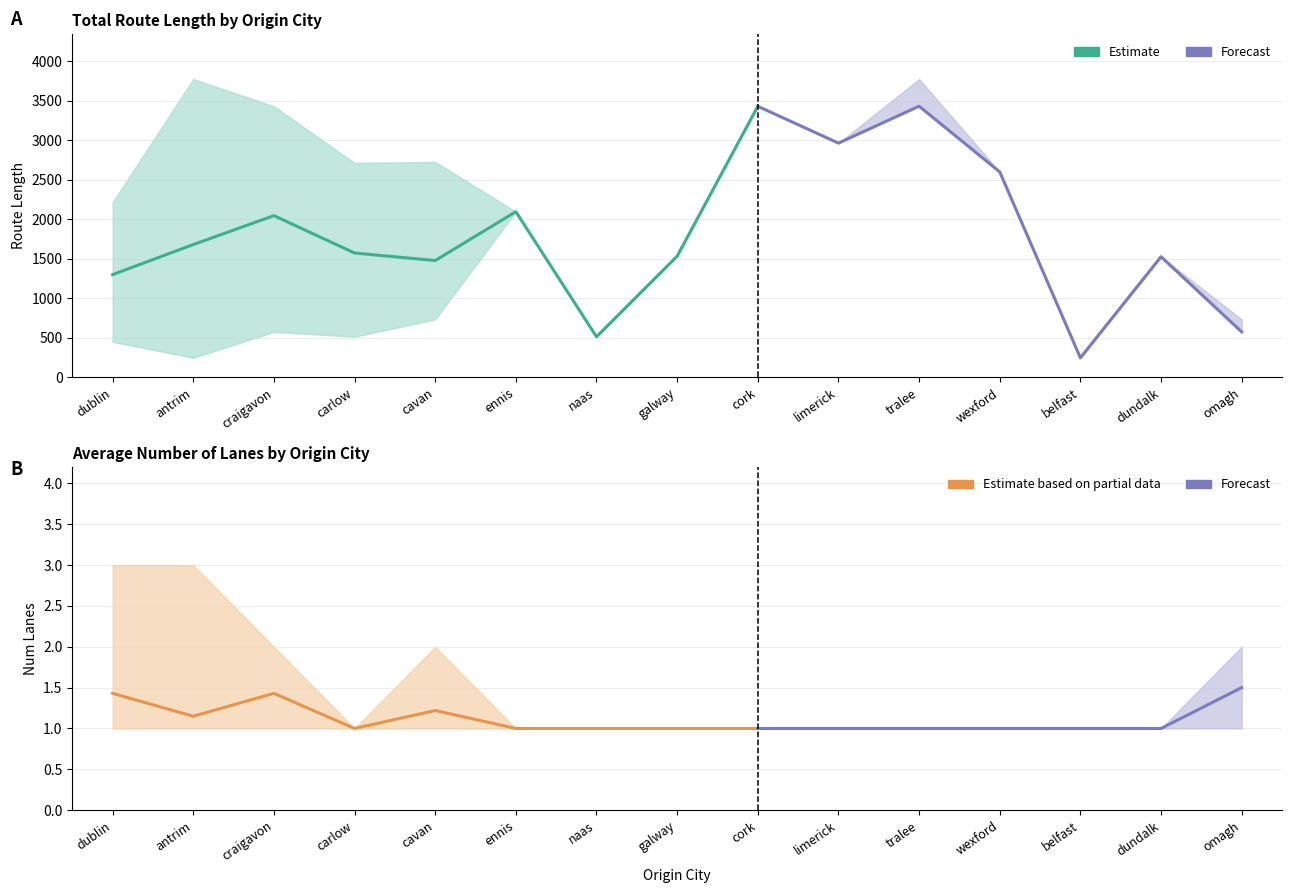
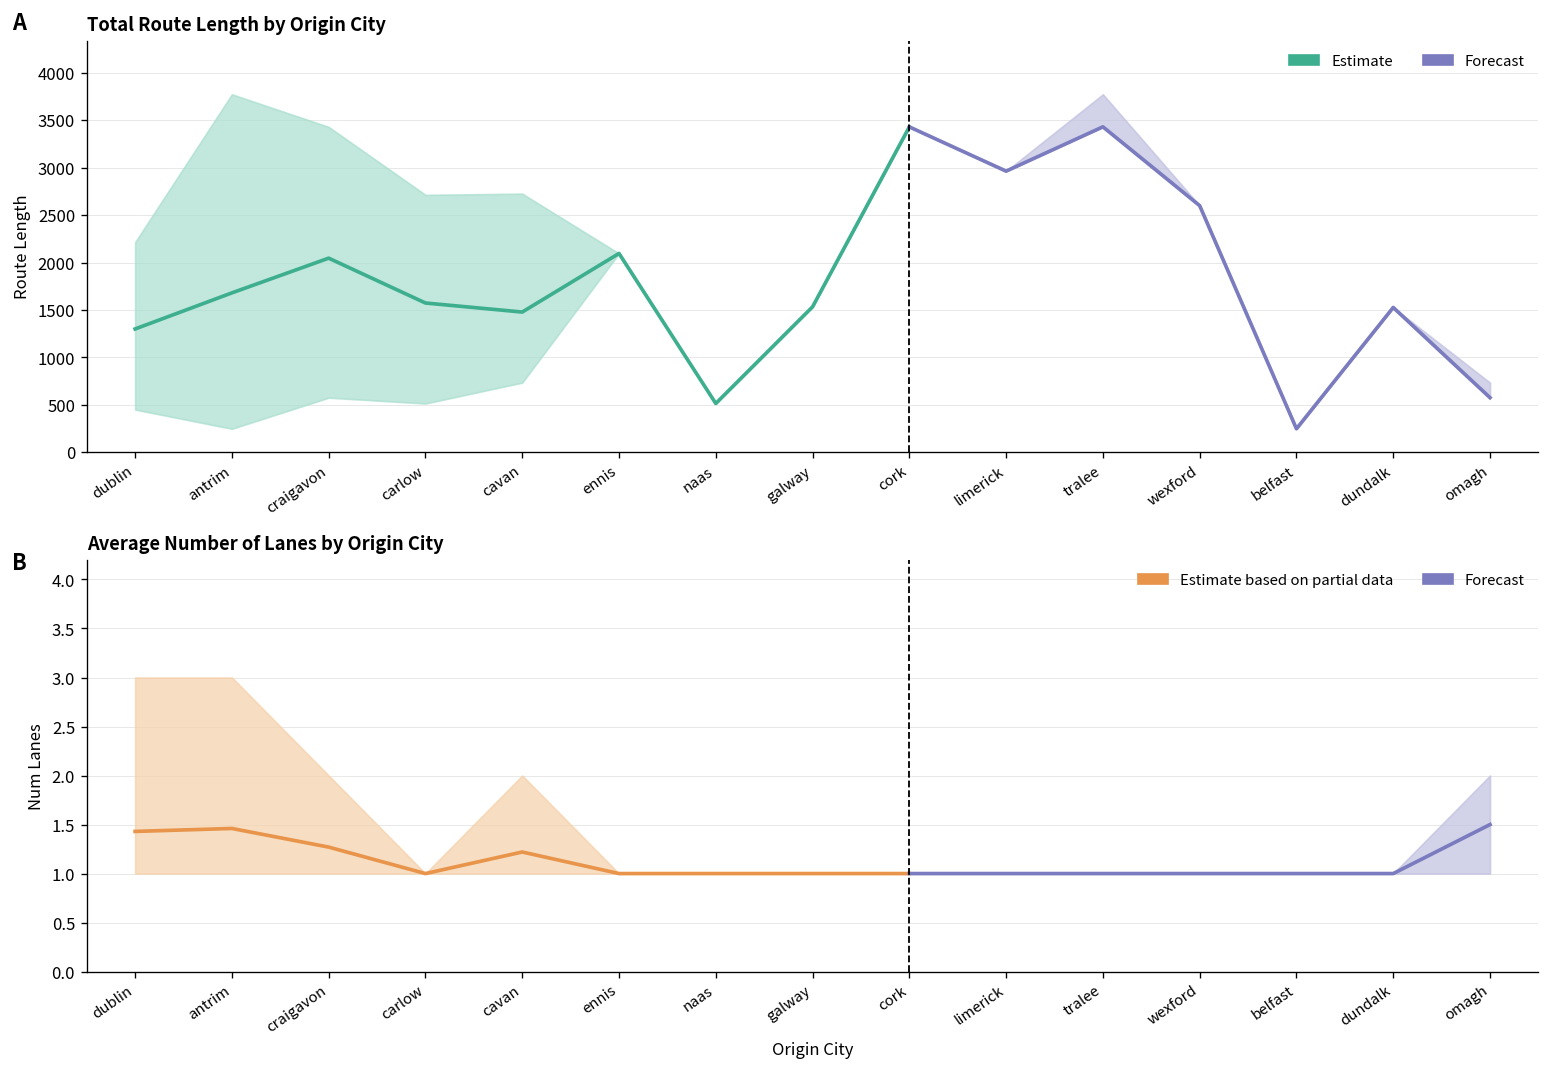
  {
    "Total Route Length by Origin City": {
      "Estimate": {
        "dublin": 1300,
        "antrim": 1700,
        "craigavon": 2000,
        "carlow": 1600,
        "cavan": 1500
      },
      "Forecast": {
        "tralee": 3400,
        "omagh": 600
      }
    },
    "Average Number of Lanes by Origin City": {
      "Estimate based on partial data": {
        "dublin": 1.4,
-       "antrim": 1.2,
-       "craigavon": 1.4,
+       "antrim": 1.5,
+       "craigavon": 1.3,
        "cavan": 1.2
      },
      "Forecast": {
        "omagh": 1.5
      }
    }
  }
